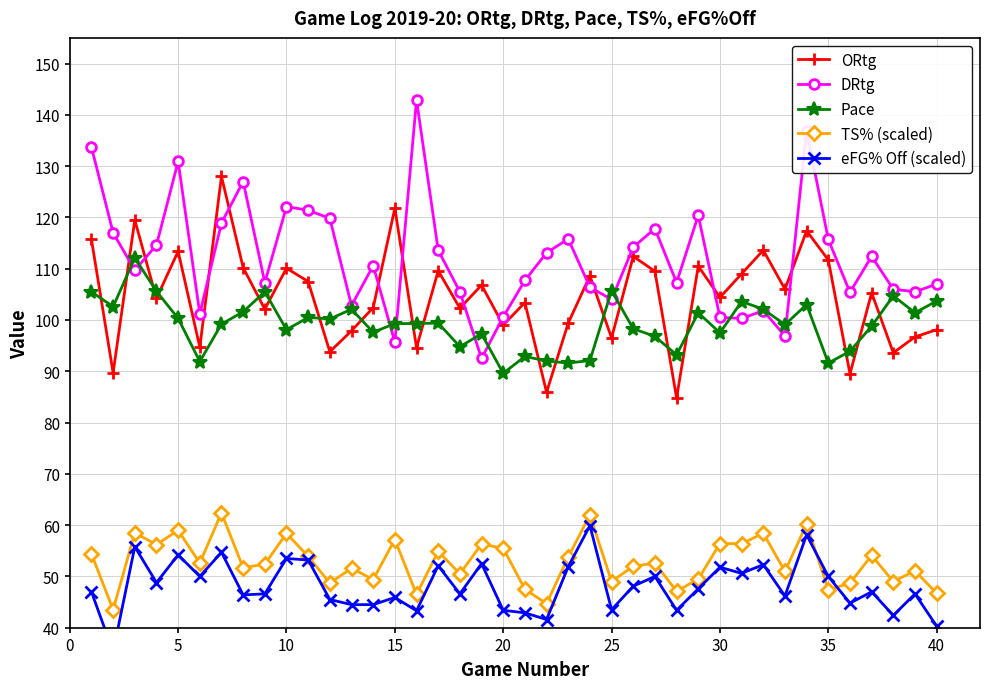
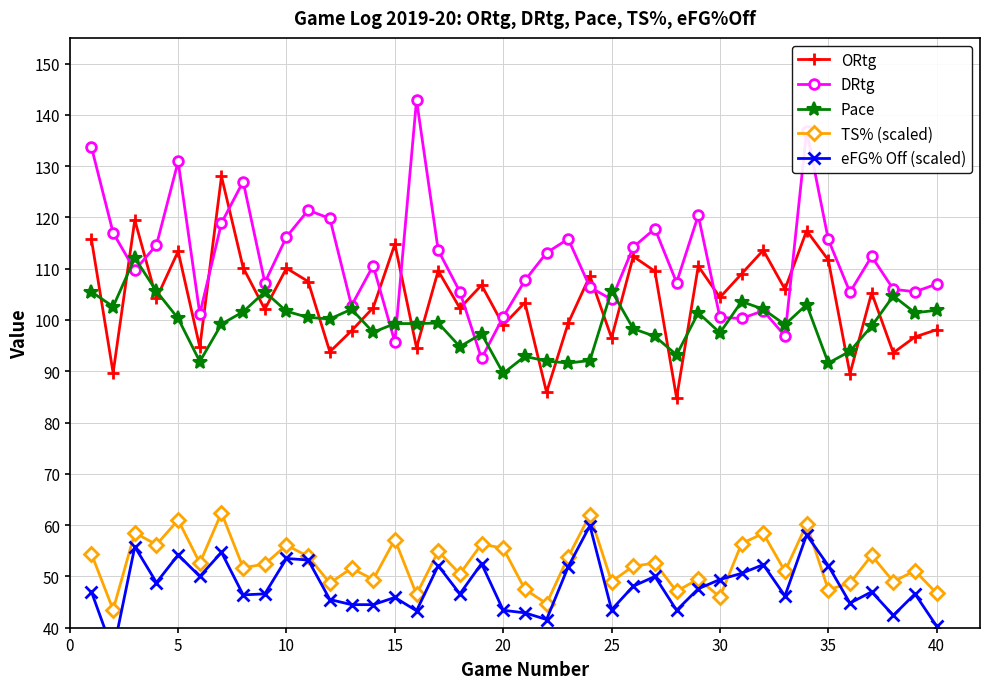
  {
    "ORtg": {
      "5": 113,
      "10": 110,
-     "15": 122,
+     "15": 115,
      "20": 99,
      "25": 97,
      "30": 104,
      "35": 112,
      "40": 98
    },
    "DRtg": {
      "5": 131,
-     "10": 122,
+     "10": 116,
      "15": 96,
      "20": 101,
      "25": 104,
      "30": 101,
      "35": 116,
      "40": 107
    },
    "Pace": {
      "5": 100,
-     "10": 98,
+     "10": 102,
      "15": 99,
      "20": 90,
      "25": 106,
      "30": 98,
      "35": 92,
-     "40": 104
+     "40": 102
    },
    "TS% (scaled)": {
-     "5": 59,
-     "10": 58,
+     "5": 61,
+     "10": 56,
      "15": 57,
      "20": 56,
      "25": 49,
-     "30": 56,
+     "30": 46,
      "35": 47,
      "40": 47
    },
    "eFG% Off (scaled)": {
      "5": 54,
      "10": 54,
      "15": 46,
      "20": 43,
      "25": 44,
-     "30": 52,
-     "35": 50,
+     "30": 49,
+     "35": 52,
      "40": 40
    }
  }
